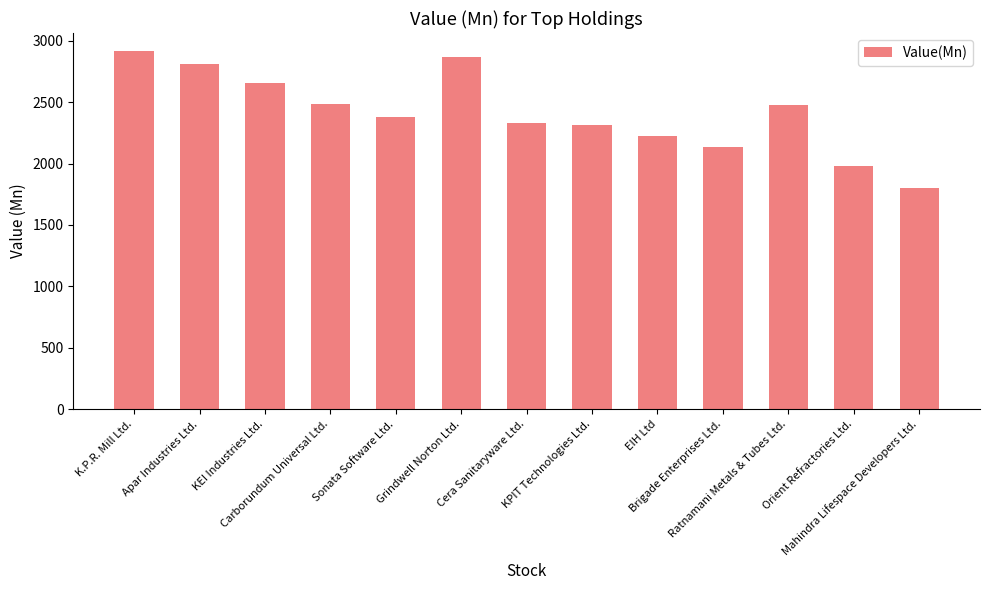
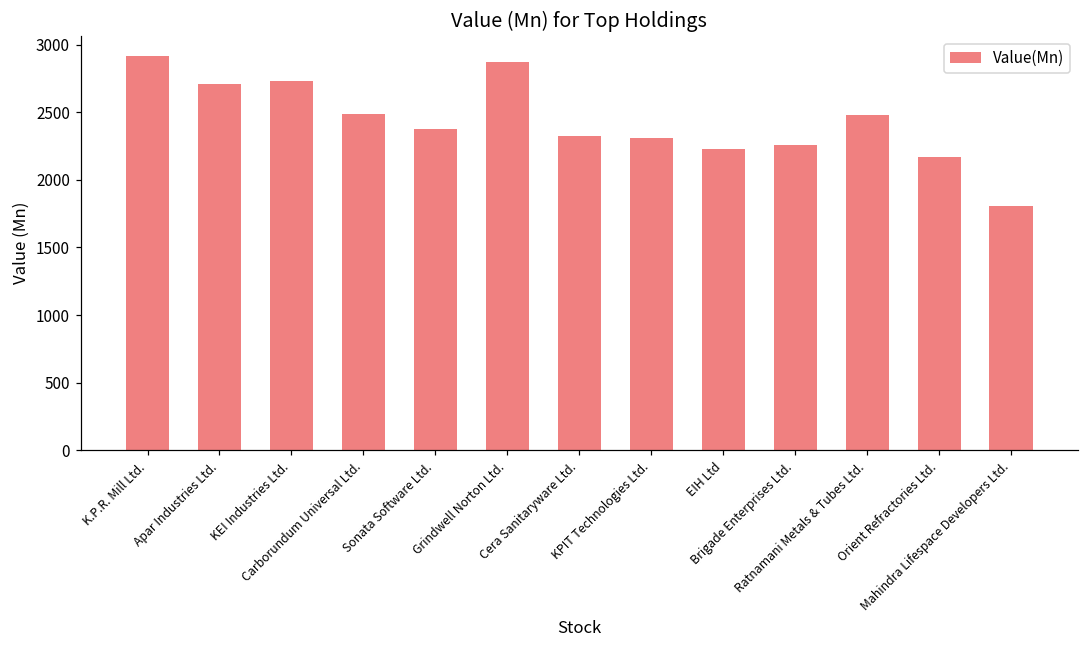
  {
    "K.P.R. Mill Ltd.": 2920,
-   "Apar Industries Ltd.": 2810,
-   "KEI Industries Ltd.": 2660,
+   "Apar Industries Ltd.": 2710,
+   "KEI Industries Ltd.": 2730,
    "Carborundum Universal Ltd.": 2490,
    "Sonata Software Ltd.": 2380,
    "Grindwell Norton Ltd.": 2870,
    "Cera Sanitaryware Ltd.": 2330,
    "KPIT Technologies Ltd.": 2310,
    "EIH Ltd": 2230,
-   "Brigade Enterprises Ltd.": 2130,
+   "Brigade Enterprises Ltd.": 2260,
    "Ratnamani Metals & Tubes Ltd.": 2480,
-   "Orient Refractories Ltd.": 1980,
+   "Orient Refractories Ltd.": 2170,
    "Mahindra Lifespace Developers Ltd.": 1800
  }
